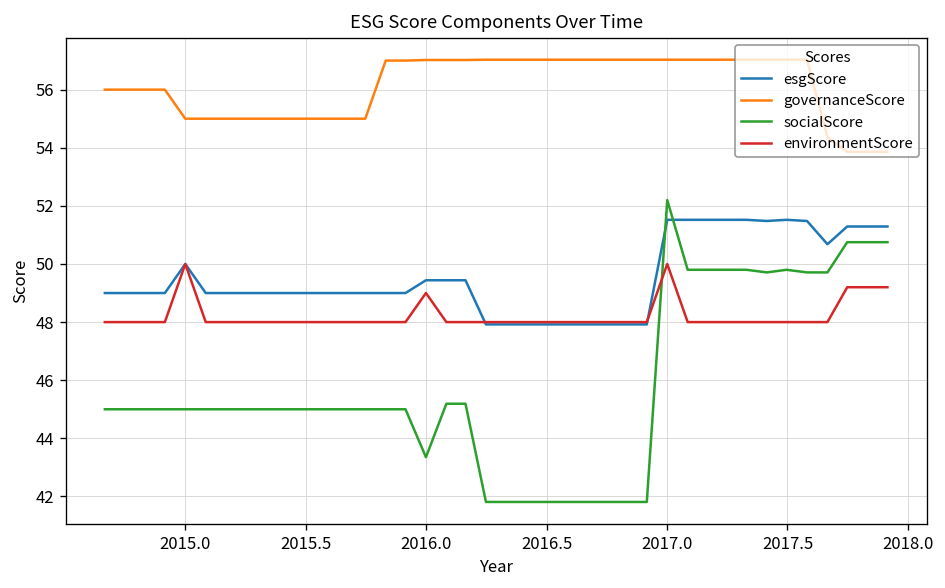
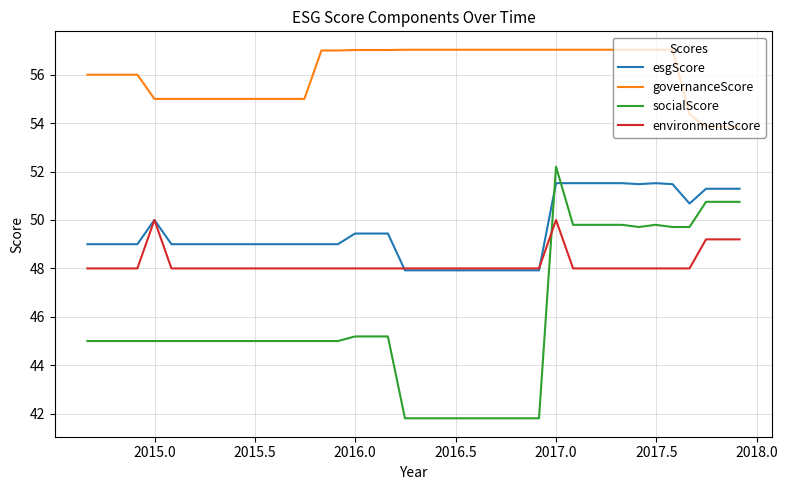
  {
    "esgScore": {
      "2016.0": 49.4,
      "2017.0": 51.5
    },
    "governanceScore": {
      "2015.0": 55.0,
      "2016.0": 57.0,
      "2017.0": 57.0
    },
    "socialScore": {
      "2015.0": 45.0,
-     "2016.0": 43.4,
+     "2016.0": 45.2,
      "2017.0": 52.2
    },
    "environmentScore": {
-     "2016.0": 49,
+     "2016.0": 48,
      "2017.0": 50
    }
  }
